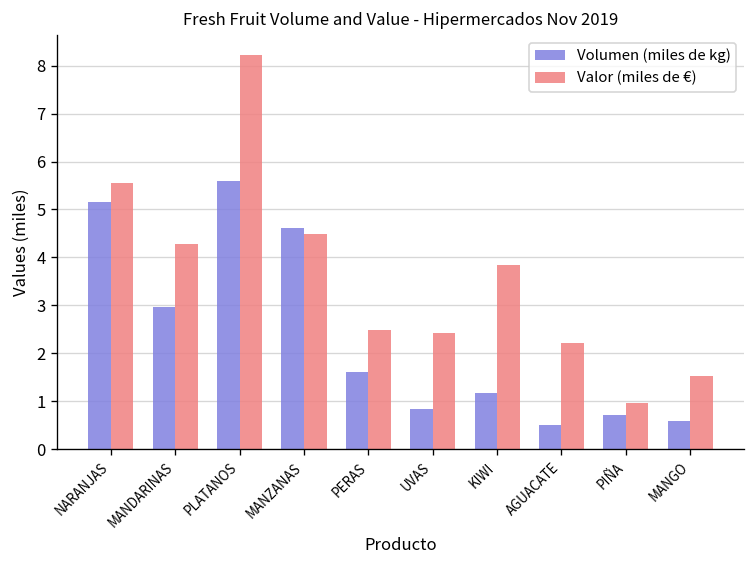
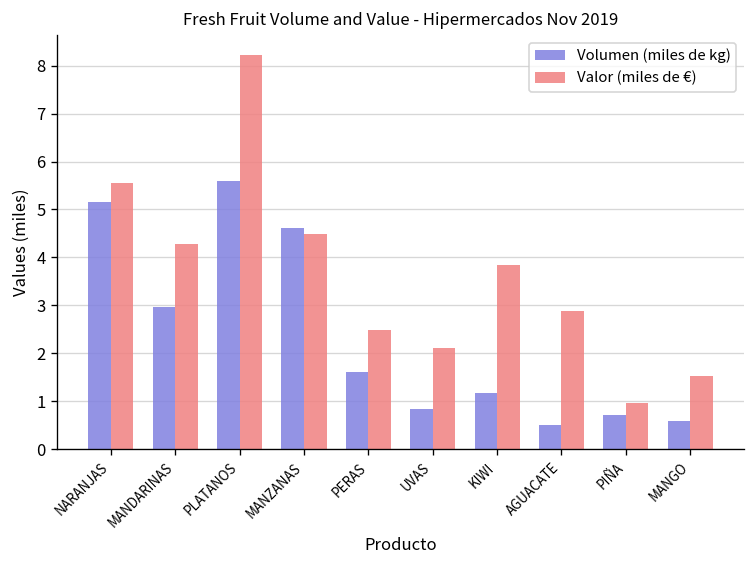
  {
    "Volumen (miles de kg)": {
      "NARANJAS": 5.2,
      "MANDARINAS": 3.0,
      "PLATANOS": 5.6,
      "MANZANAS": 4.6,
      "PERAS": 1.6,
      "UVAS": 0.8,
      "KIWI": 1.2,
      "AGUACATE": 0.5,
      "PIÑA": 0.7,
      "MANGO": 0.6
    },
    "Valor (miles de €)": {
      "NARANJAS": 5.6,
      "MANDARINAS": 4.3,
      "PLATANOS": 8.2,
      "MANZANAS": 4.5,
      "PERAS": 2.5,
-     "UVAS": 2.4,
+     "UVAS": 2.1,
      "KIWI": 3.8,
-     "AGUACATE": 2.2,
+     "AGUACATE": 2.9,
      "PIÑA": 1.0,
      "MANGO": 1.5
    }
  }
